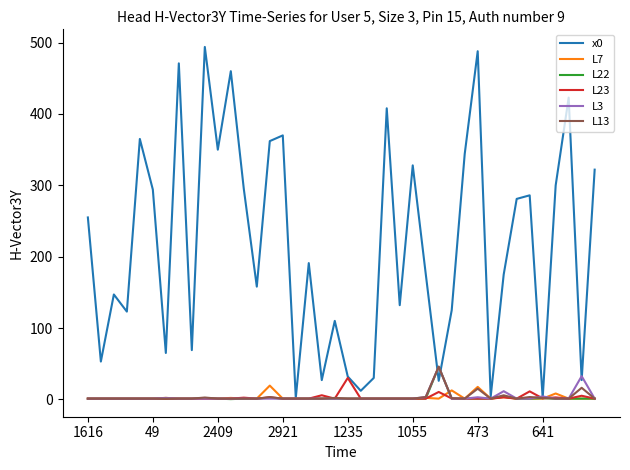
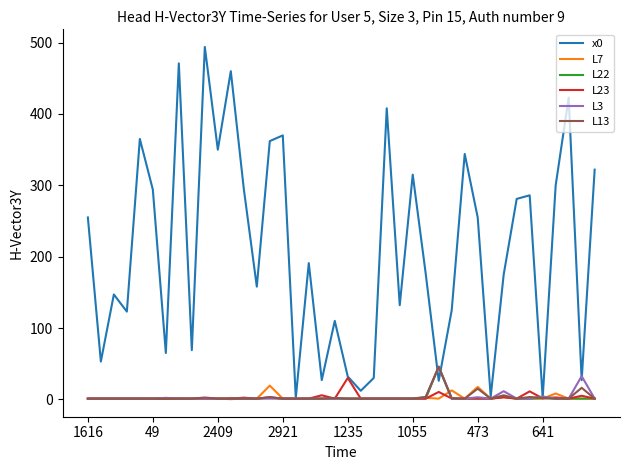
  {
    "x0": {
      "1616": 260,
      "49": 290,
      "2409": 350,
      "2921": 370,
-     "1055": 330,
-     "473": 490
+     "1055": 320,
+     "473": 260
    }
  }
